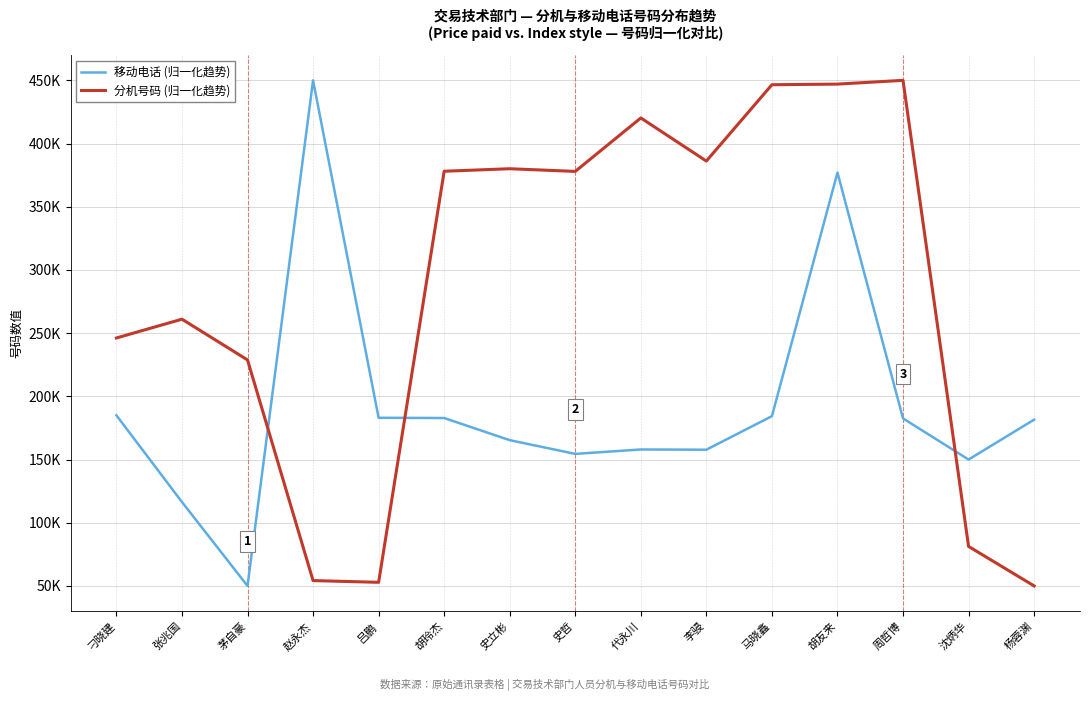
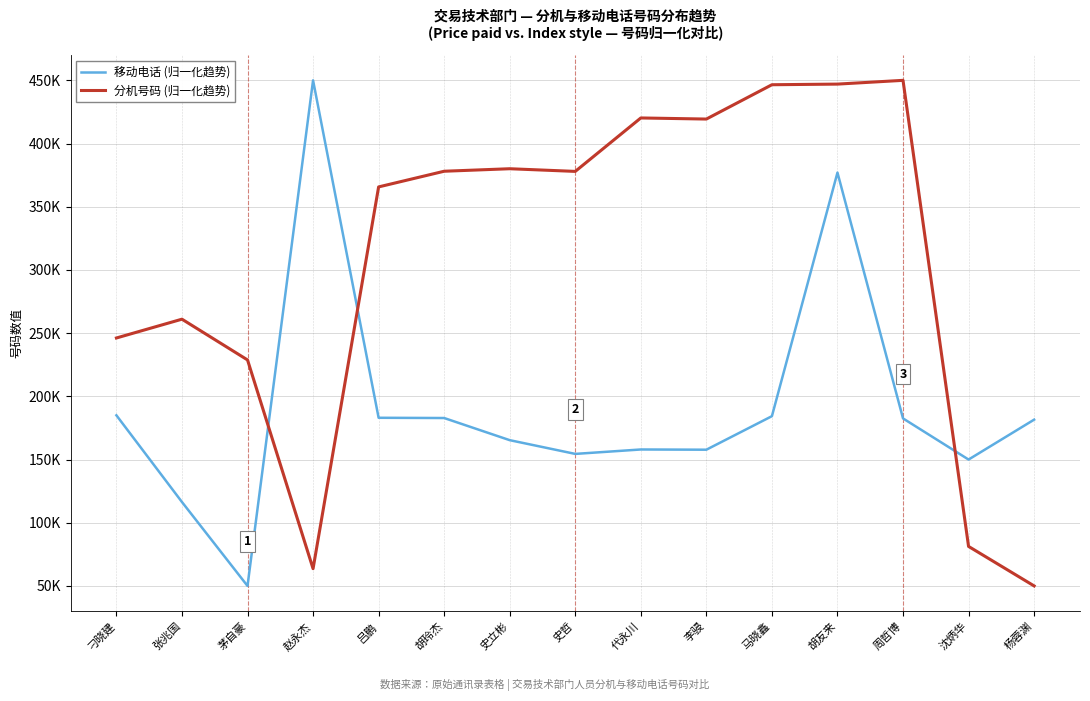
  {
    "移动电话 (归一化趋势)": {
      "刁晓建": 185000,
      "张兆国": 116000,
      "茅自豪": 50000,
      "赵永杰": 450000,
      "吕鹏": 183000,
      "胡玲杰": 183000,
      "史立彬": 165000,
      "史哲": 154000,
      "代永川": 158000,
      "李骎": 158000,
      "马晓鑫": 184000,
      "胡友来": 377000,
      "周哲博": 183000,
      "沈炳华": 150000,
      "杨蓉渊": 182000
    },
    "分机号码 (归一化趋势)": {
      "刁晓建": 246000,
      "张兆国": 261000,
      "茅自豪": 229000,
-     "赵永杰": 54000,
-     "吕鹏": 53000,
+     "赵永杰": 64000,
+     "吕鹏": 366000,
      "胡玲杰": 378000,
      "史立彬": 380000,
      "史哲": 378000,
      "代永川": 420000,
-     "李骎": 386000,
+     "李骎": 419000,
      "马晓鑫": 447000,
      "胡友来": 447000,
      "周哲博": 450000,
      "沈炳华": 81000,
      "杨蓉渊": 50000
    }
  }
